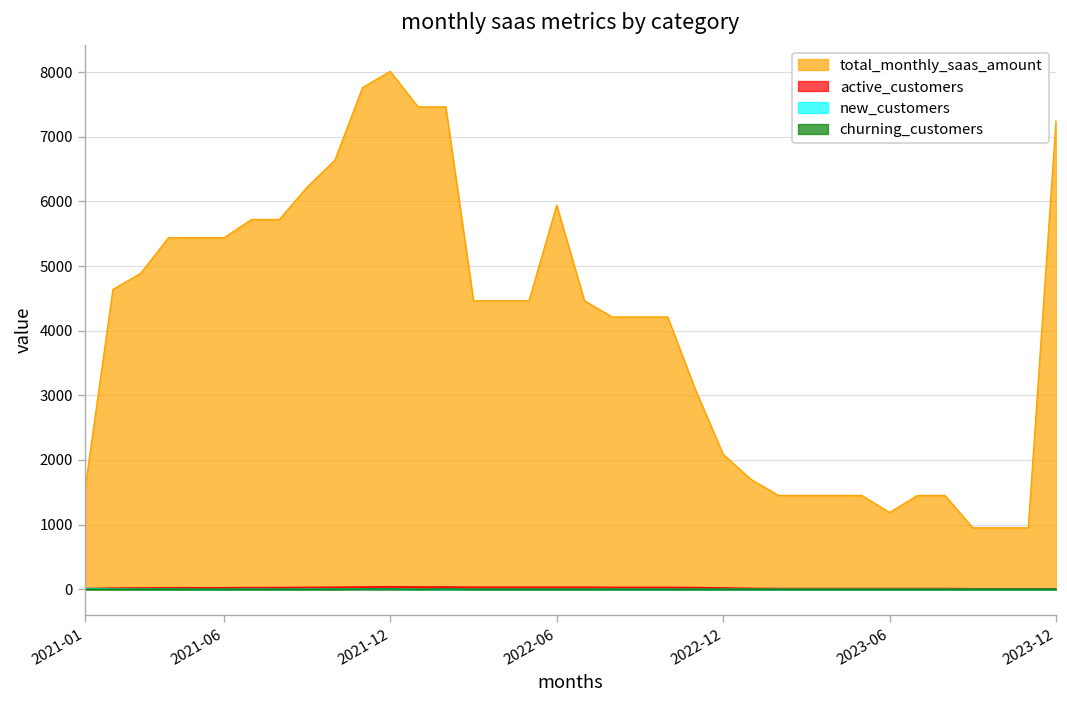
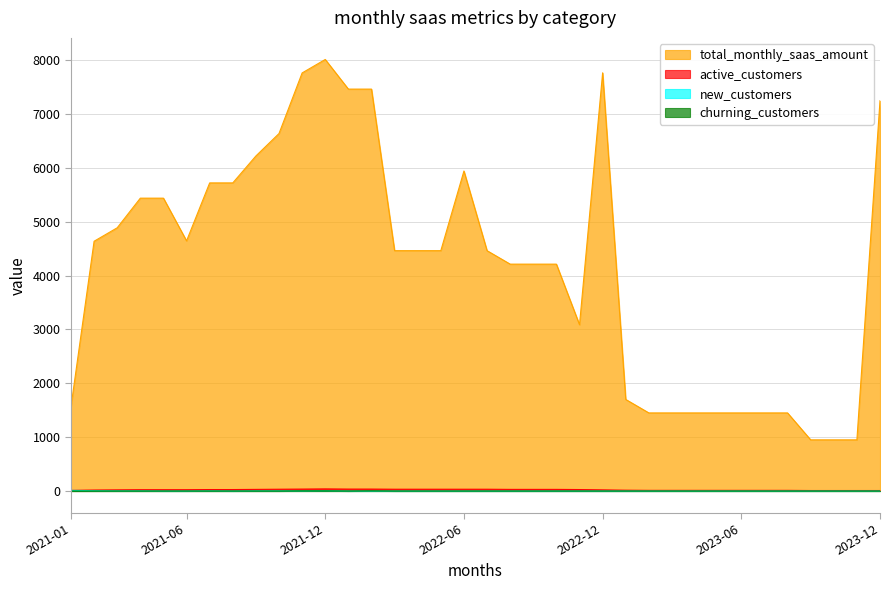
  {
    "total_monthly_saas_amount": {
      "2021-01": 1600,
-     "2021-06": 5400,
+     "2021-06": 4600,
      "2021-12": 8000,
      "2022-06": 5900,
-     "2022-12": 2100,
-     "2023-06": 1200,
+     "2022-12": 7800,
+     "2023-06": 1400,
      "2023-12": 7200
    }
  }
